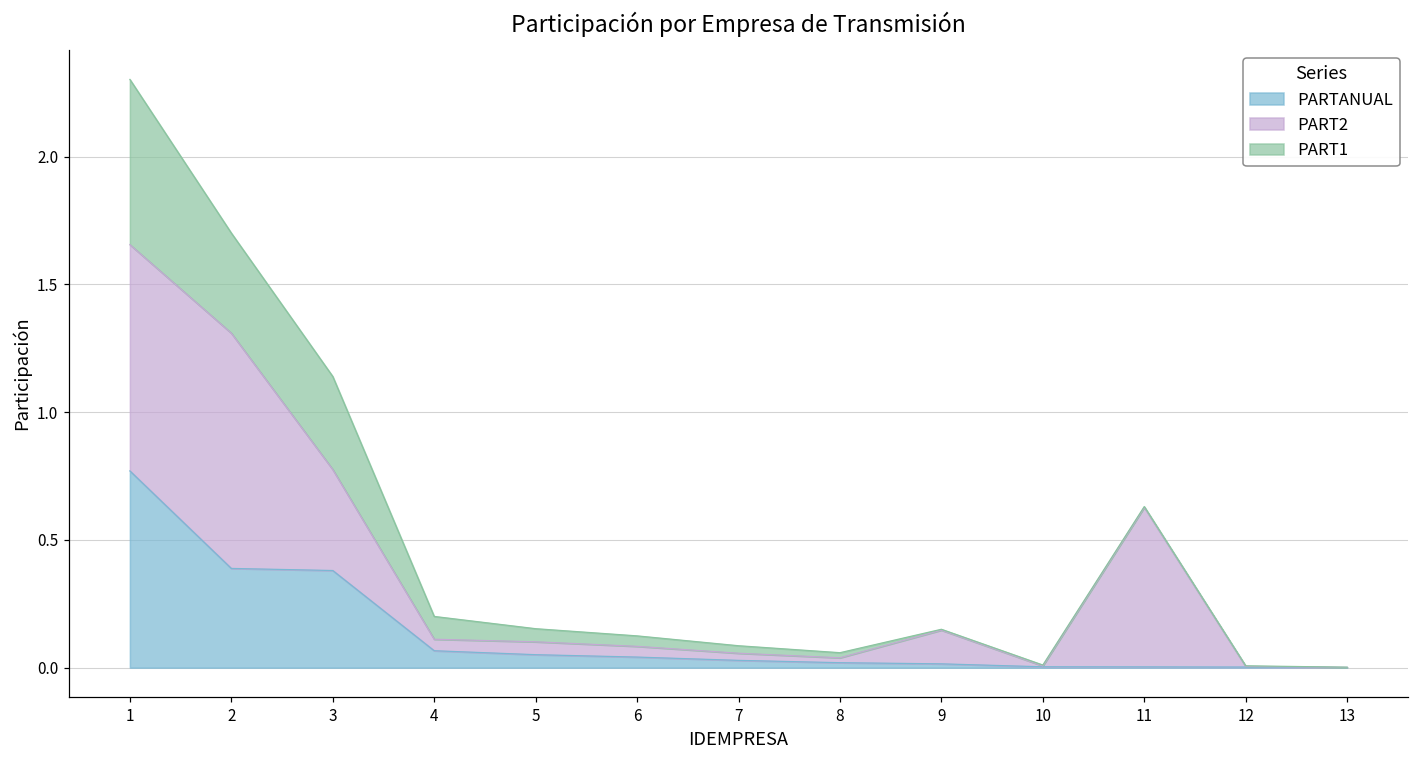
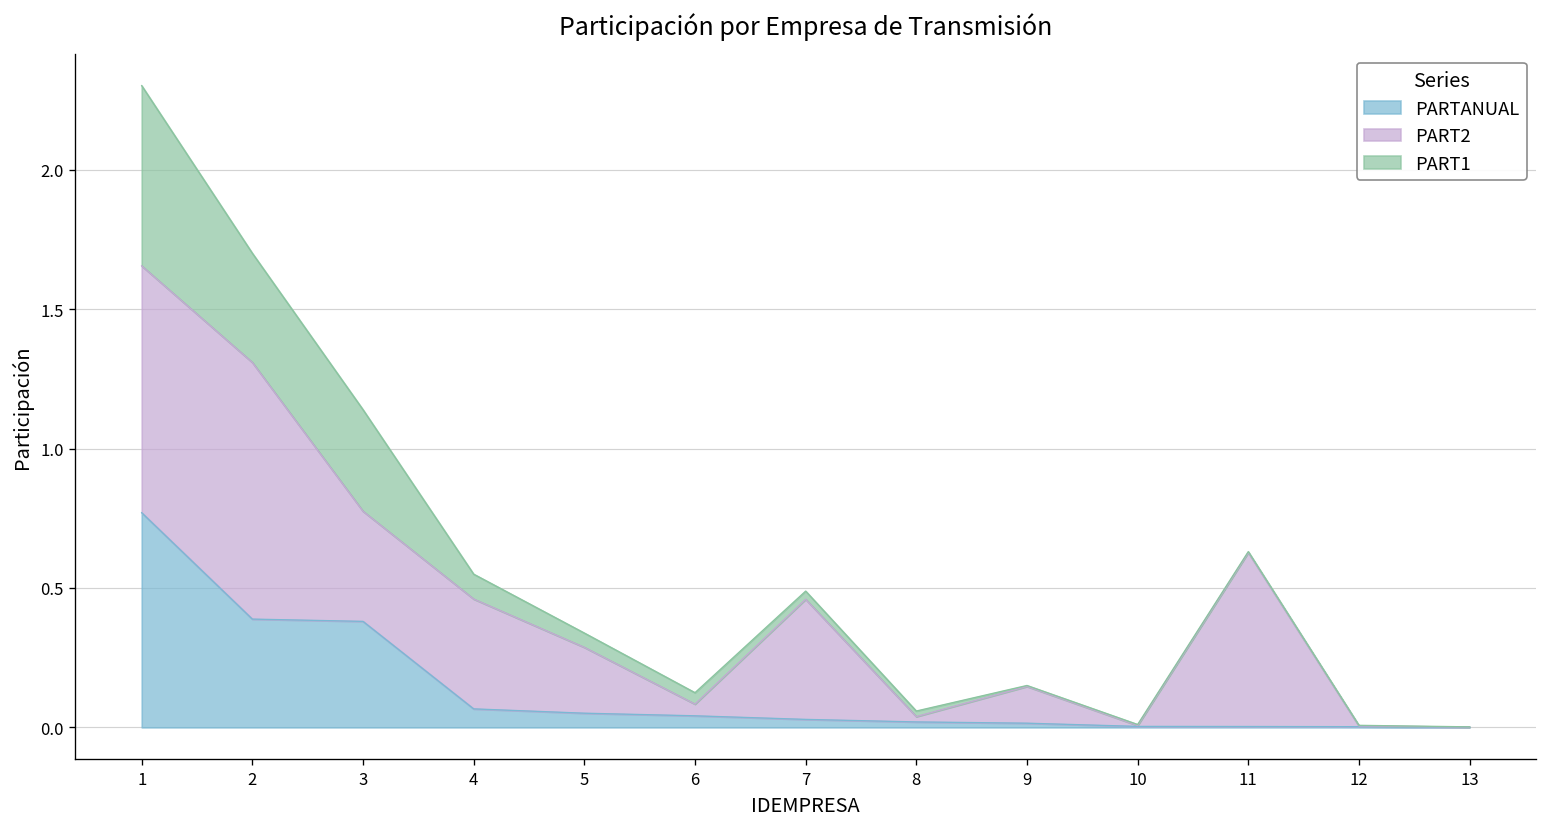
  {
    "PART2": {
      "1": 0.89,
      "2": 0.92,
      "3": 0.40,
-     "4": 0.04,
-     "5": 0.05,
+     "4": 0.39,
+     "5": 0.24,
      "6": 0.04,
-     "7": 0.03,
+     "7": 0.43,
      "8": 0.02
    }
  }
